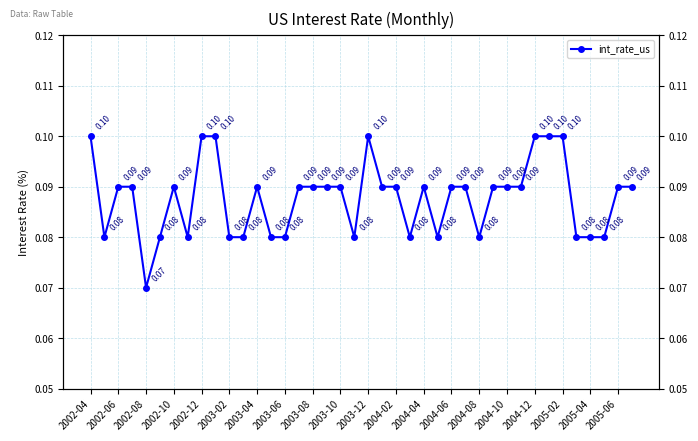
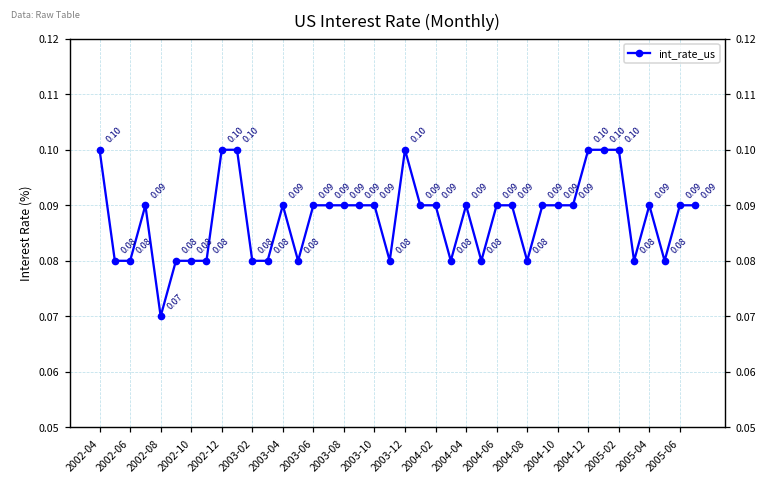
  {
    "2002-04": 0.10,
-   "2002-06": 0.09,
+   "2002-06": 0.08,
    "2002-08": 0.07,
-   "2002-10": 0.09,
+   "2002-10": 0.08,
    "2003-04": 0.09,
-   "2003-06": 0.08,
+   "2003-06": 0.09,
    "2003-12": 0.10,
    "2004-04": 0.09,
    "2004-08": 0.08,
-   "2005-04": 0.08
+   "2005-04": 0.09
  }
